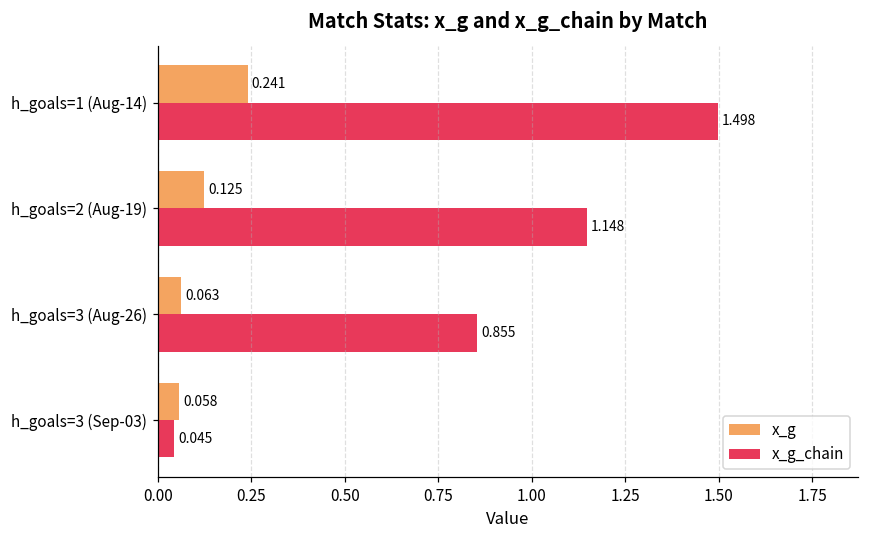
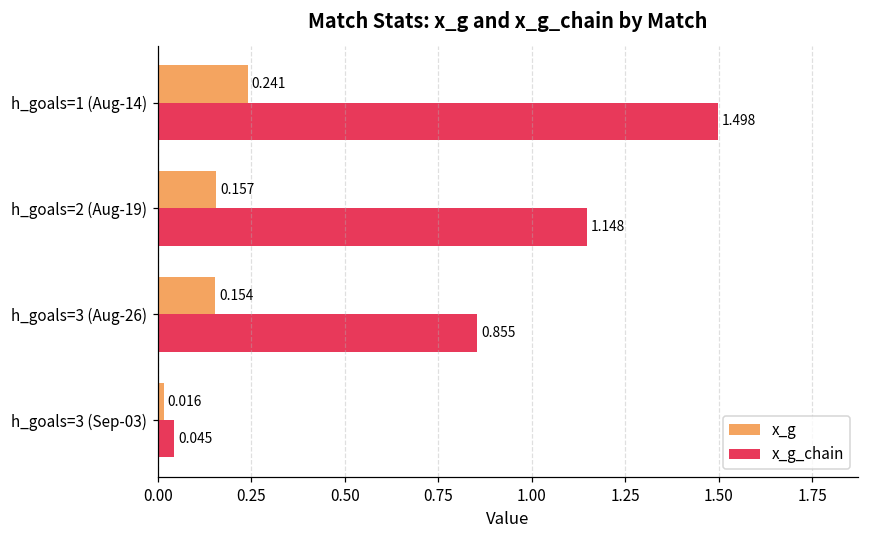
  {
    "x_g": {
      "h_goals=1 (Aug-14)": 0.241,
-     "h_goals=2 (Aug-19)": 0.125,
-     "h_goals=3 (Aug-26)": 0.063,
-     "h_goals=3 (Sep-03)": 0.058
+     "h_goals=2 (Aug-19)": 0.157,
+     "h_goals=3 (Aug-26)": 0.154,
+     "h_goals=3 (Sep-03)": 0.016
    },
    "x_g_chain": {
      "h_goals=1 (Aug-14)": 1.498,
      "h_goals=2 (Aug-19)": 1.148,
      "h_goals=3 (Aug-26)": 0.855,
      "h_goals=3 (Sep-03)": 0.045
    }
  }
